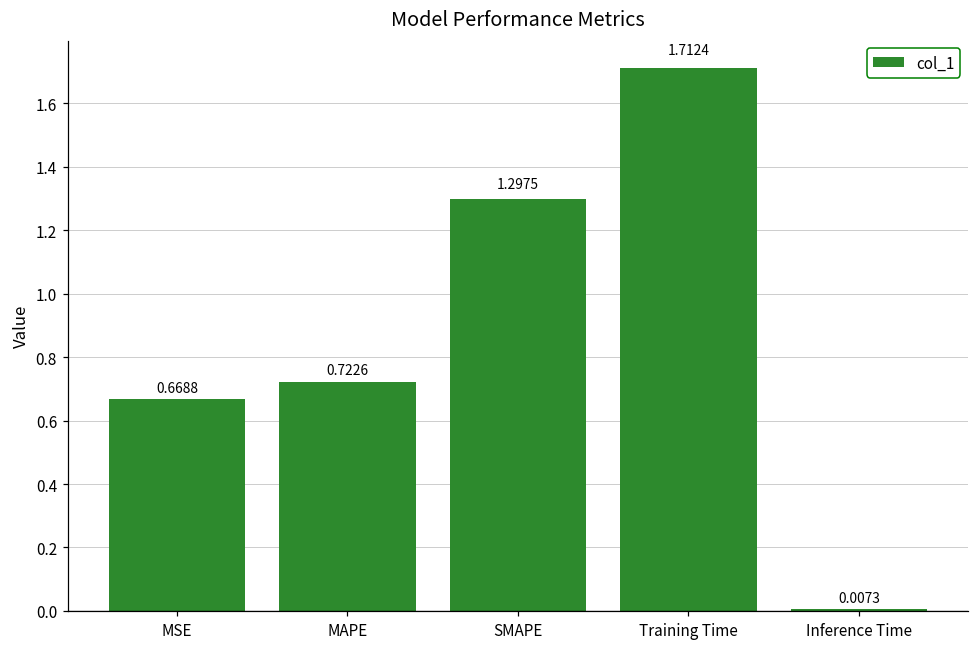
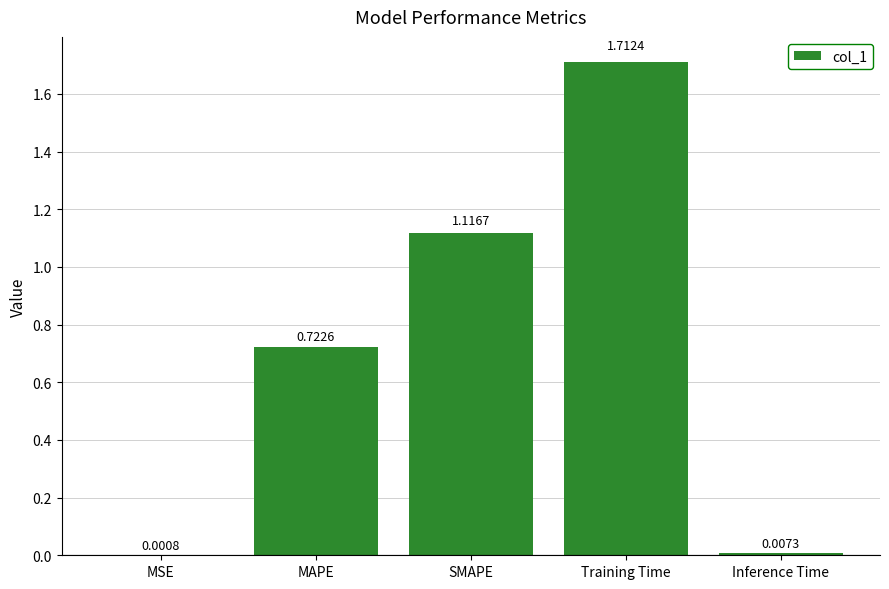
  {
-   "MSE": 0.6688,
+   "MSE": 0.0008,
    "MAPE": 0.7226,
-   "SMAPE": 1.2975,
+   "SMAPE": 1.1167,
    "Training Time": 1.7124,
    "Inference Time": 0.0073
  }
